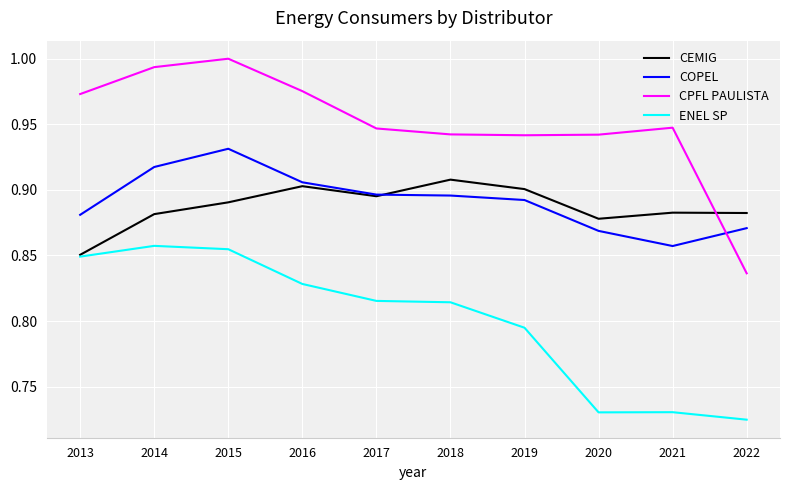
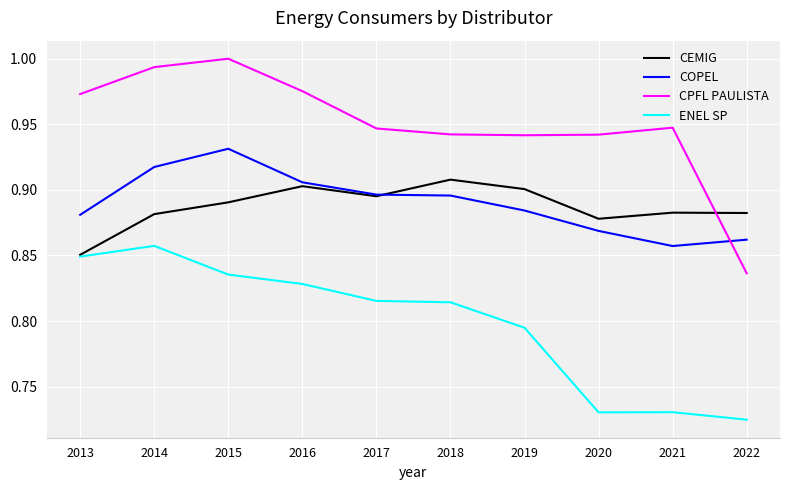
  {
    "CEMIG": {
      "2014": 0.882,
      "2015": 0.891,
      "2016": 0.903,
      "2018": 0.908,
      "2019": 0.901,
      "2020": 0.878,
      "2021": 0.883,
      "2022": 0.882
    },
    "COPEL": {
      "2013": 0.881,
      "2014": 0.917,
      "2015": 0.931,
      "2016": 0.906,
      "2018": 0.896,
-     "2019": 0.892,
+     "2019": 0.884,
      "2020": 0.869,
      "2021": 0.857,
-     "2022": 0.871
+     "2022": 0.862
    },
    "CPFL PAULISTA": {
      "2013": 0.973,
      "2014": 0.994,
      "2015": 1.000,
      "2016": 0.975,
      "2017": 0.947,
      "2018": 0.942,
      "2019": 0.942,
      "2020": 0.942,
      "2021": 0.947,
      "2022": 0.836
    },
    "ENEL SP": {
      "2014": 0.857,
-     "2015": 0.855,
+     "2015": 0.835,
      "2016": 0.828,
      "2017": 0.815,
      "2018": 0.814,
      "2019": 0.795,
      "2020": 0.730,
      "2021": 0.731,
      "2022": 0.725
    }
  }
